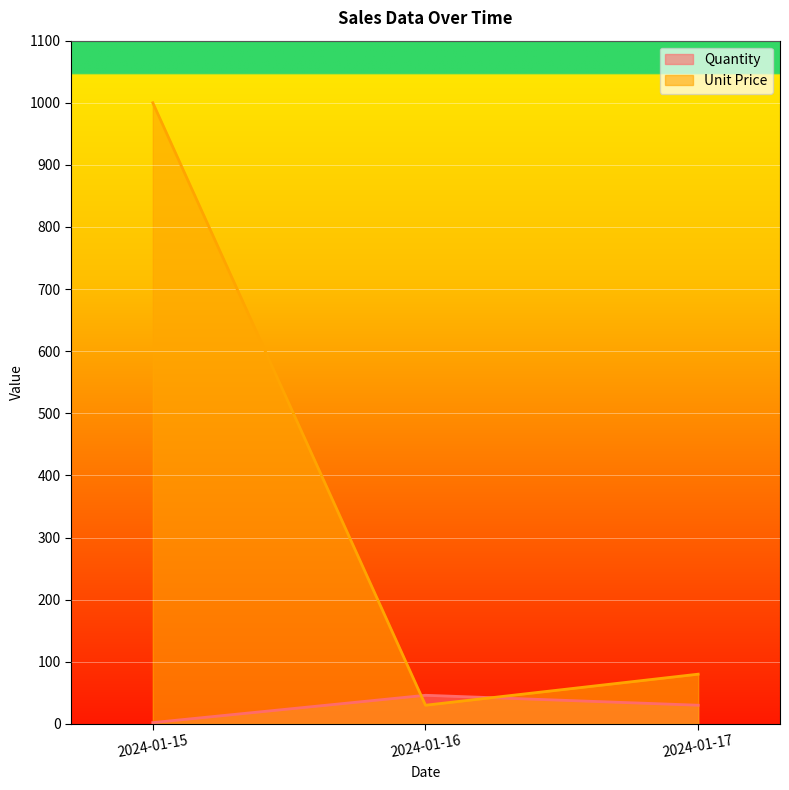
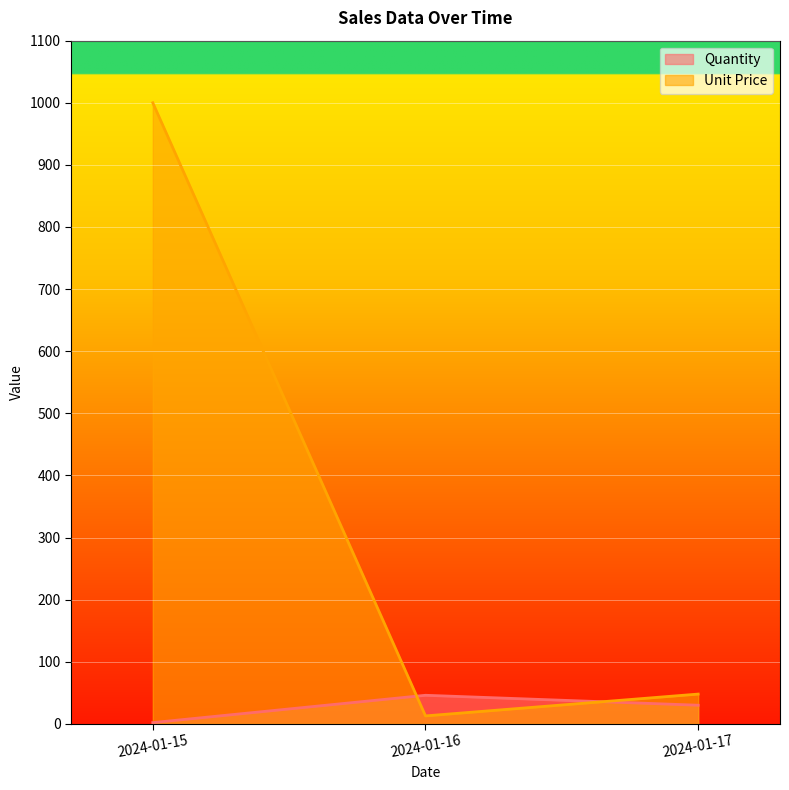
  {
    "Quantity": {
      "2024-01-15": 0,
      "2024-01-16": 50,
      "2024-01-17": 30
    },
    "Unit Price": {
      "2024-01-15": 1000,
-     "2024-01-16": 30,
-     "2024-01-17": 80
+     "2024-01-16": 10,
+     "2024-01-17": 50
    }
  }
